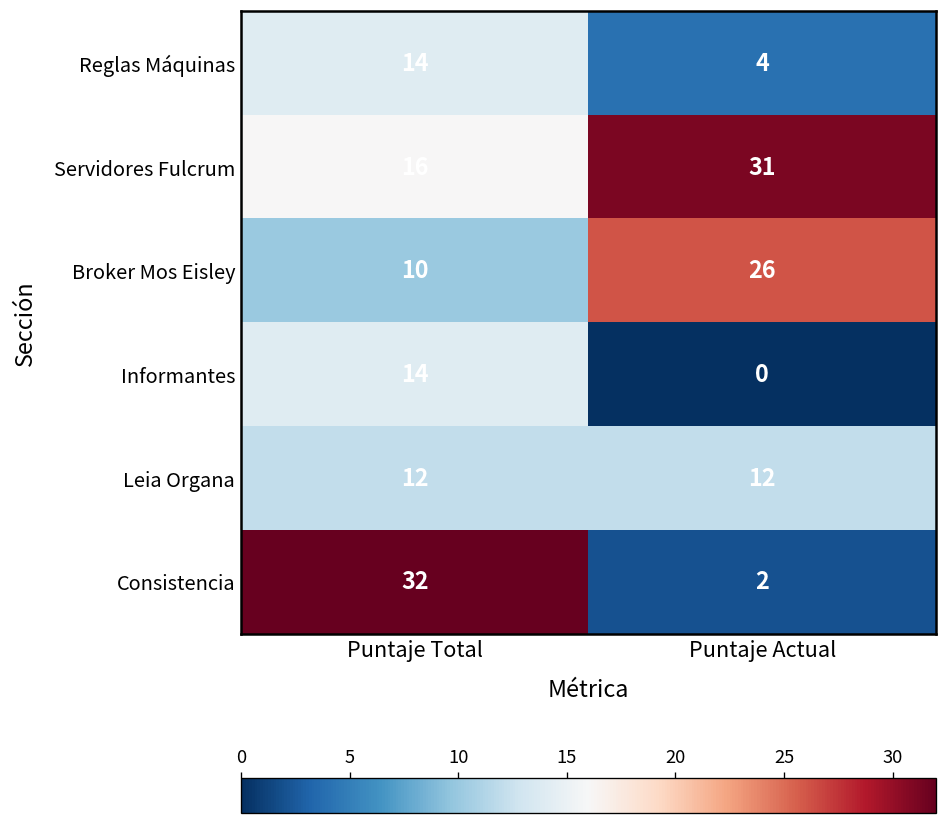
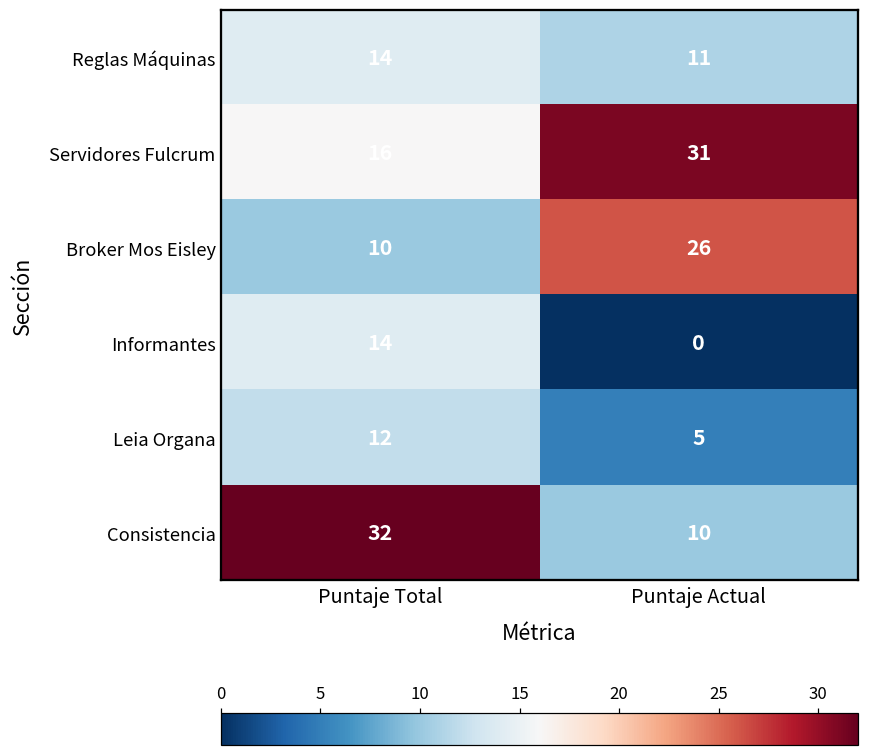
  {
    "Reglas Máquinas": {
-     "Puntaje Actual": 4
+     "Puntaje Actual": 11
    },
    "Servidores Fulcrum": {
      "Puntaje Actual": 31
    },
    "Broker Mos Eisley": {
      "Puntaje Total": 10,
      "Puntaje Actual": 26
    },
    "Informantes": {
      "Puntaje Actual": 0
    },
    "Leia Organa": {
      "Puntaje Total": 12,
-     "Puntaje Actual": 12
+     "Puntaje Actual": 5
    },
    "Consistencia": {
      "Puntaje Total": 32,
-     "Puntaje Actual": 2
+     "Puntaje Actual": 10
    }
  }
